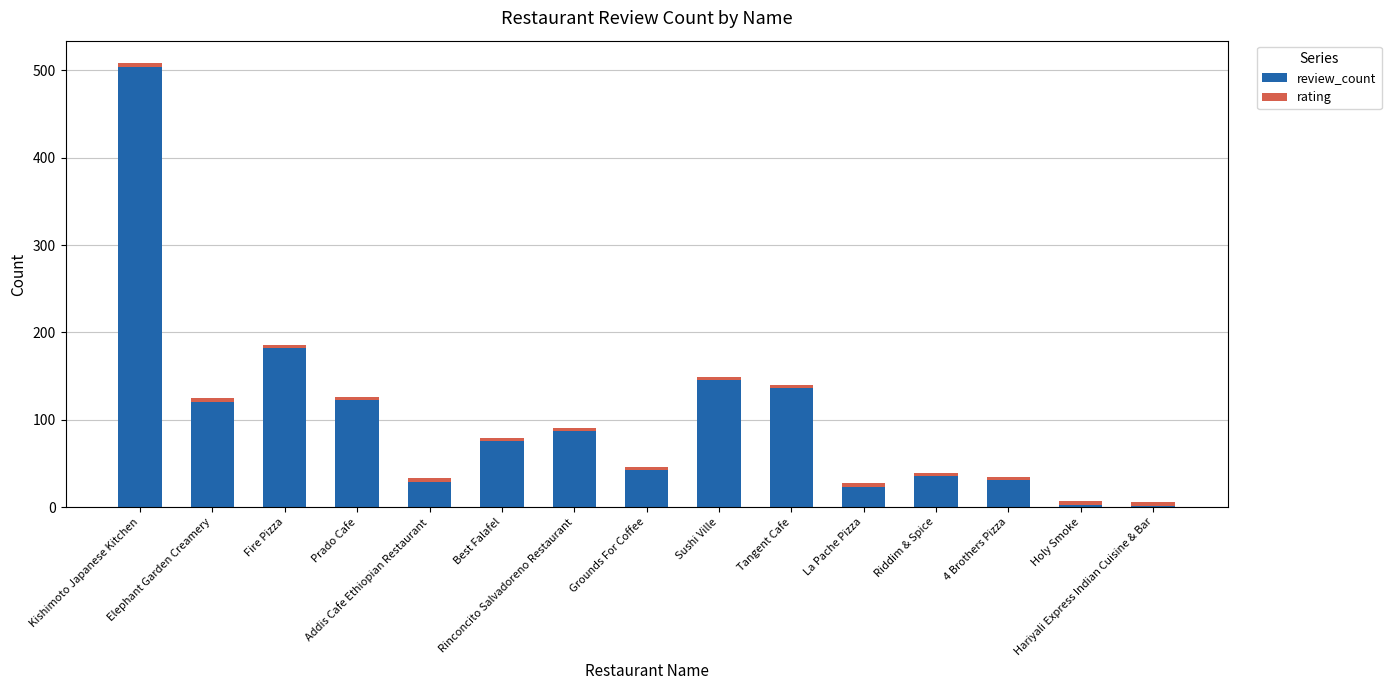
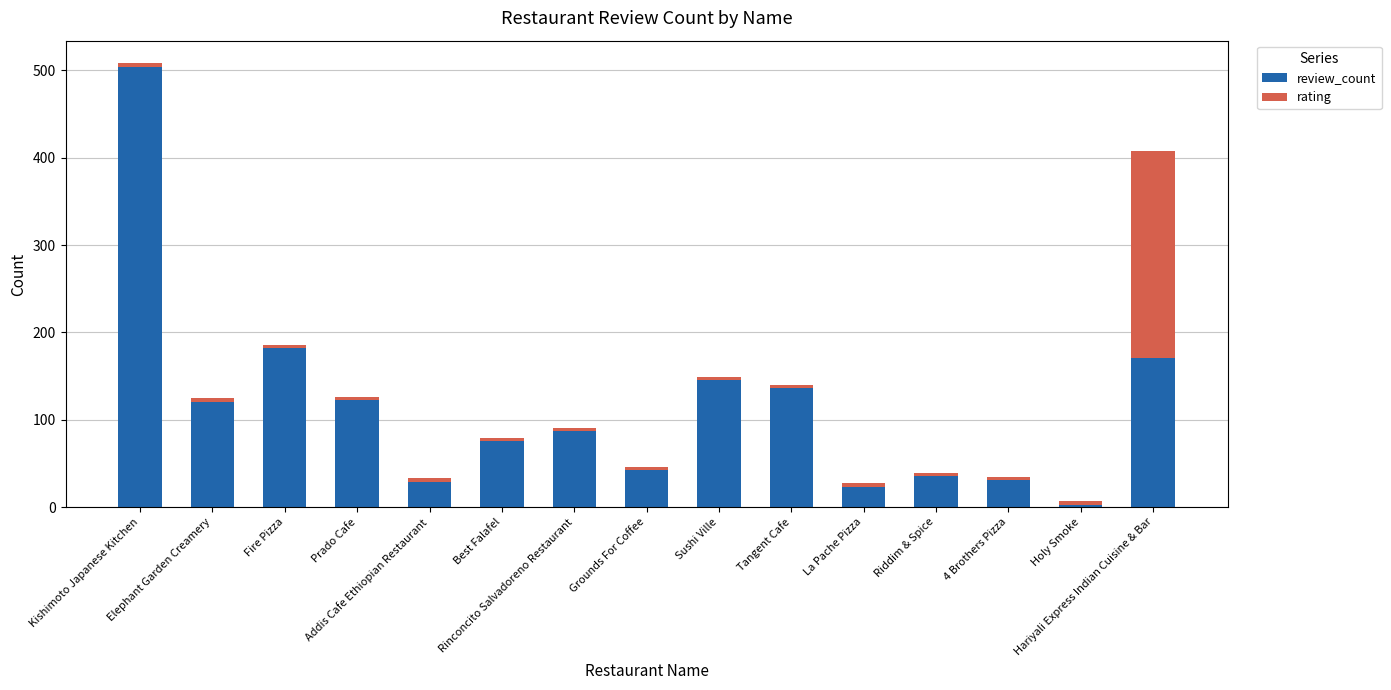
  {
    "review_count": {
      "Kishimoto Japanese Kitchen": 500,
      "Elephant Garden Creamery": 120,
      "Fire Pizza": 180,
      "Prado Cafe": 120,
      "Addis Cafe Ethiopian Restaurant": 30,
      "Best Falafel": 80,
      "Rinconcito Salvadoreno Restaurant": 90,
      "Grounds For Coffee": 40,
      "Sushi Ville": 150,
      "Tangent Cafe": 140,
      "La Pache Pizza": 20,
      "Riddim & Spice": 40,
      "4 Brothers Pizza": 30,
-     "Hariyali Express Indian Cuisine & Bar": 0
+     "Hariyali Express Indian Cuisine & Bar": 170
    },
    "rating": {
      "Kishimoto Japanese Kitchen": 0,
      "Elephant Garden Creamery": 0,
      "Fire Pizza": 0,
      "Prado Cafe": 0,
      "Addis Cafe Ethiopian Restaurant": 0,
      "Best Falafel": 0,
      "Rinconcito Salvadoreno Restaurant": 0,
      "Grounds For Coffee": 0,
      "Sushi Ville": 0,
      "Tangent Cafe": 0,
      "La Pache Pizza": 0,
      "Riddim & Spice": 0,
      "4 Brothers Pizza": 0,
      "Holy Smoke": 0,
-     "Hariyali Express Indian Cuisine & Bar": 10
+     "Hariyali Express Indian Cuisine & Bar": 240
    }
  }
